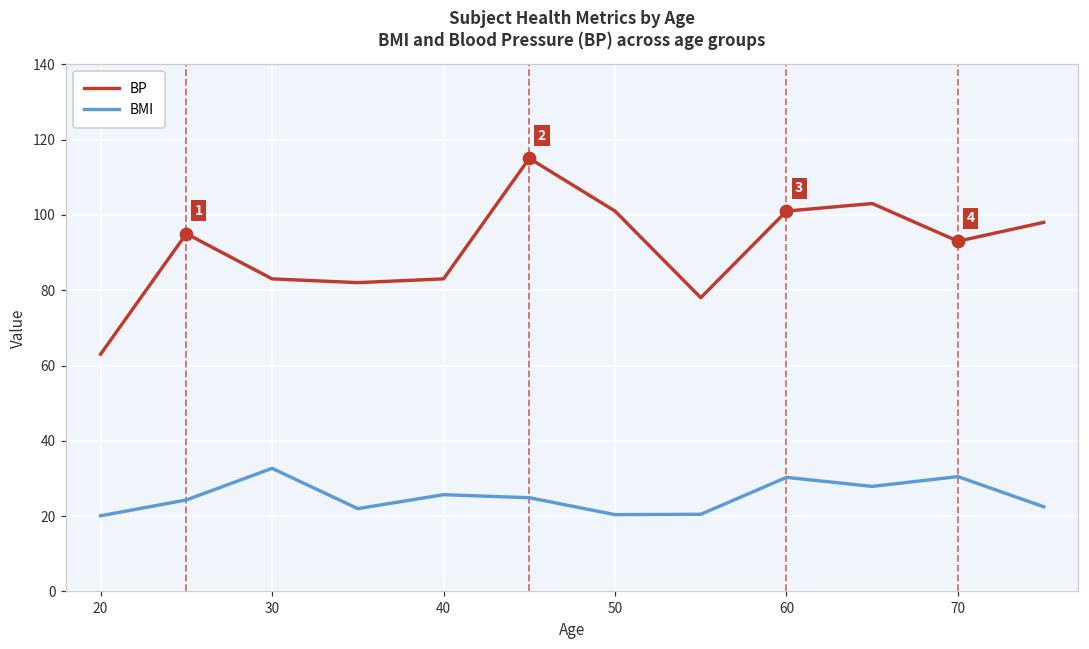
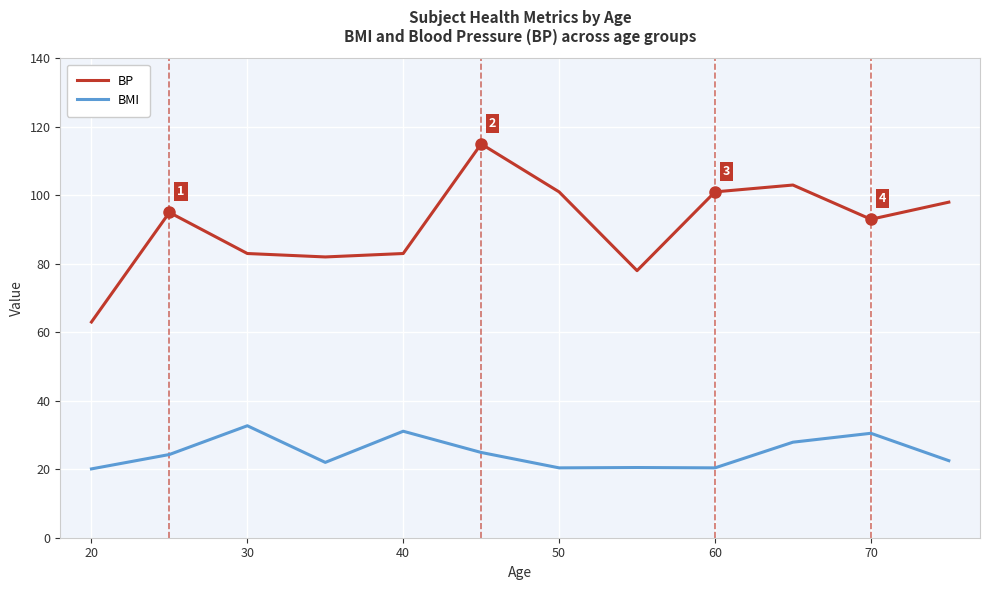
  {
    "BMI": {
      "20": 20,
      "30": 33,
-     "40": 26,
+     "40": 31,
      "50": 20,
-     "60": 30,
+     "60": 20,
      "70": 31
    }
  }
